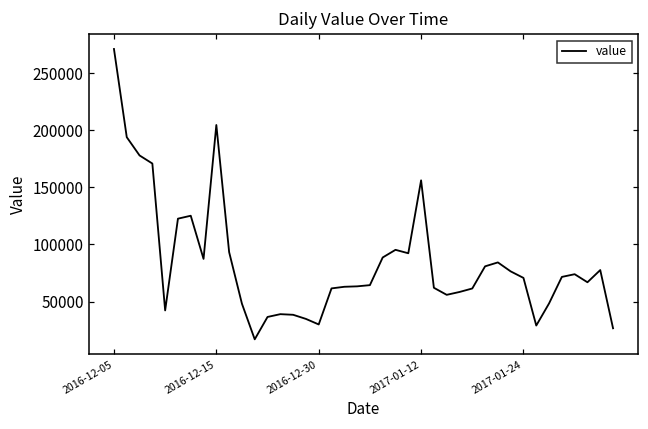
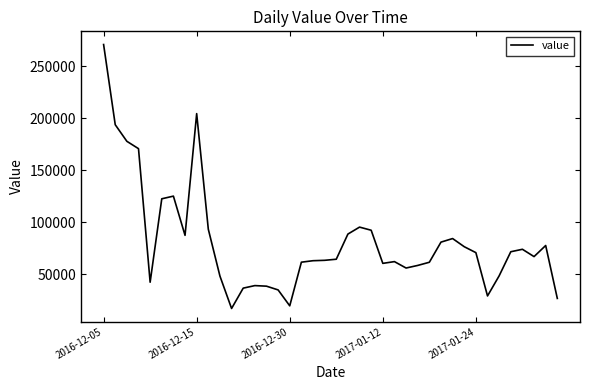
  {
    "2016-12-05": 271000,
    "2016-12-15": 205000,
-   "2016-12-30": 30000,
-   "2017-01-12": 156000,
+   "2016-12-30": 20000,
+   "2017-01-12": 60000,
    "2017-01-24": 71000
  }
